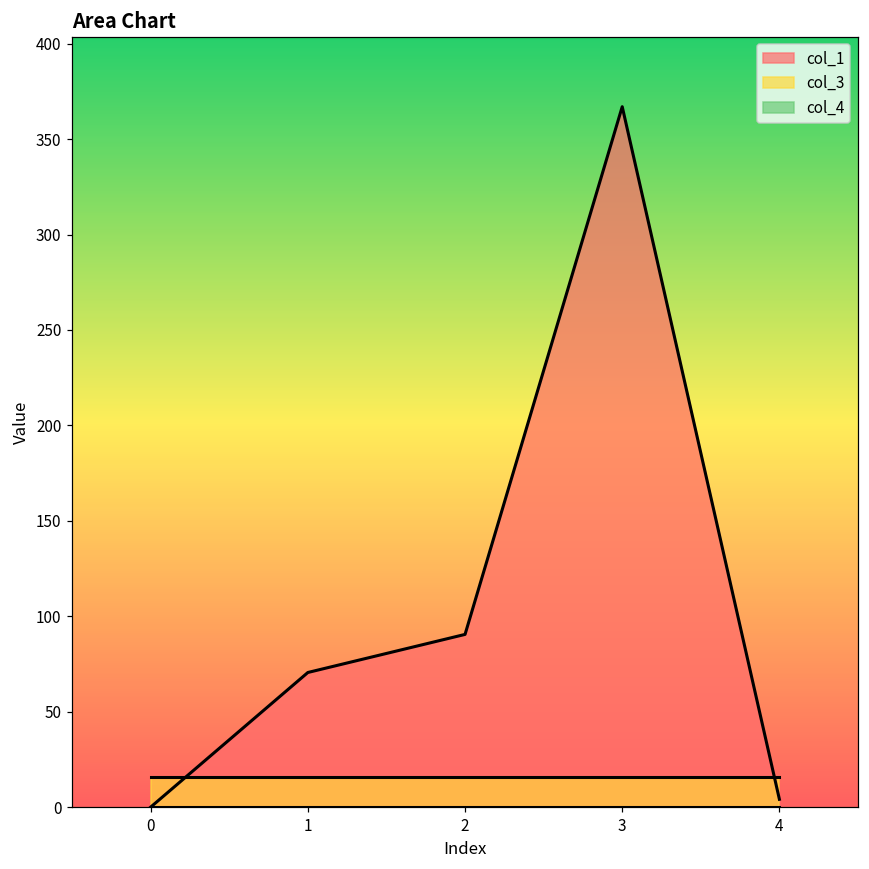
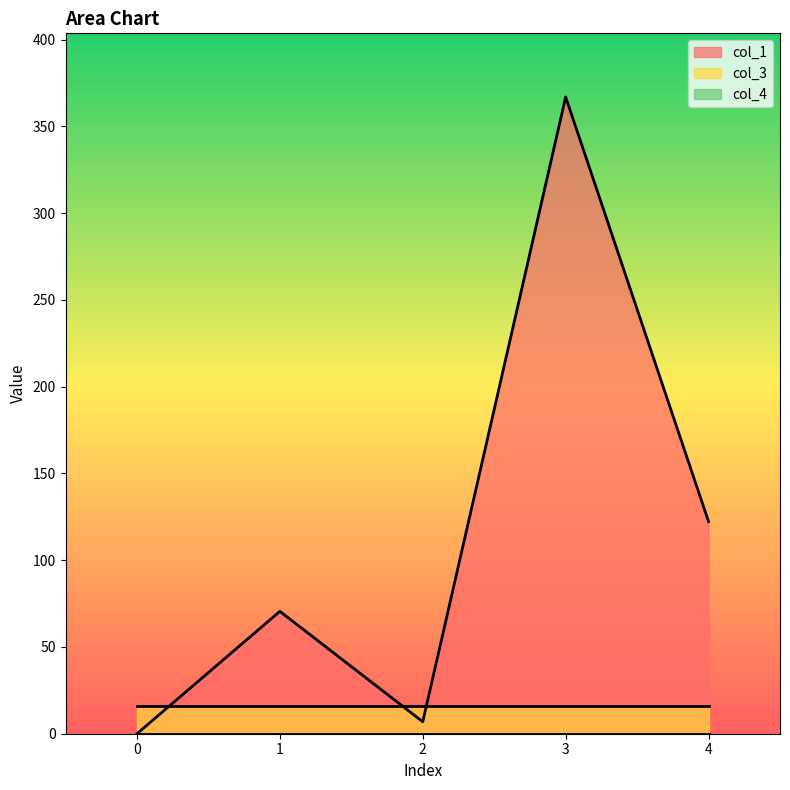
  {
    "col_1": {
      "1": 71,
-     "2": 90,
+     "2": 7,
      "3": 367,
-     "4": 4
+     "4": 122
    },
    "col_3": {
      "0": 16,
      "1": 16,
      "2": 16,
      "3": 16,
      "4": 16
    },
    "col_4": {
      "1": 0,
      "2": 0,
      "3": 0,
      "4": 0
    }
  }
